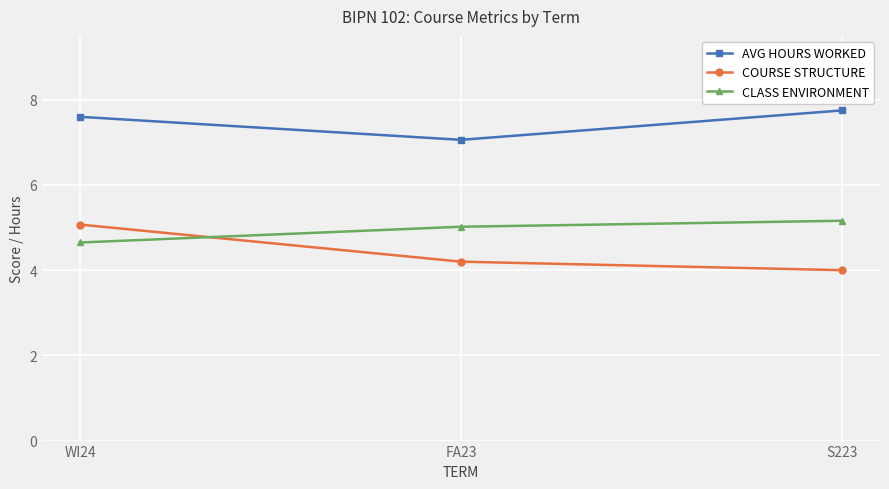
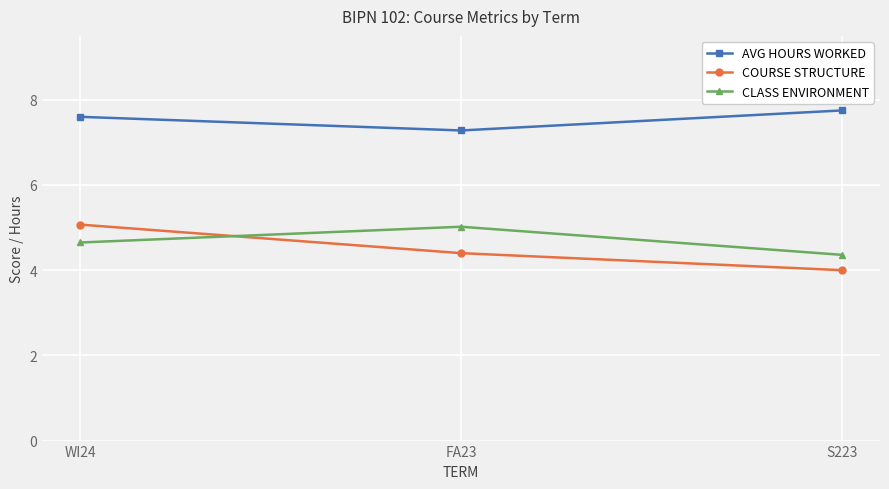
  {
    "AVG HOURS WORKED": {
      "WI24": 7.6,
-     "FA23": 7.1,
+     "FA23": 7.3,
      "S223": 7.8
    },
    "COURSE STRUCTURE": {
      "WI24": 5.1,
-     "FA23": 4.2,
+     "FA23": 4.4,
      "S223": 4.0
    },
    "CLASS ENVIRONMENT": {
      "WI24": 4.7,
      "FA23": 5.0,
-     "S223": 5.2
+     "S223": 4.4
    }
  }
